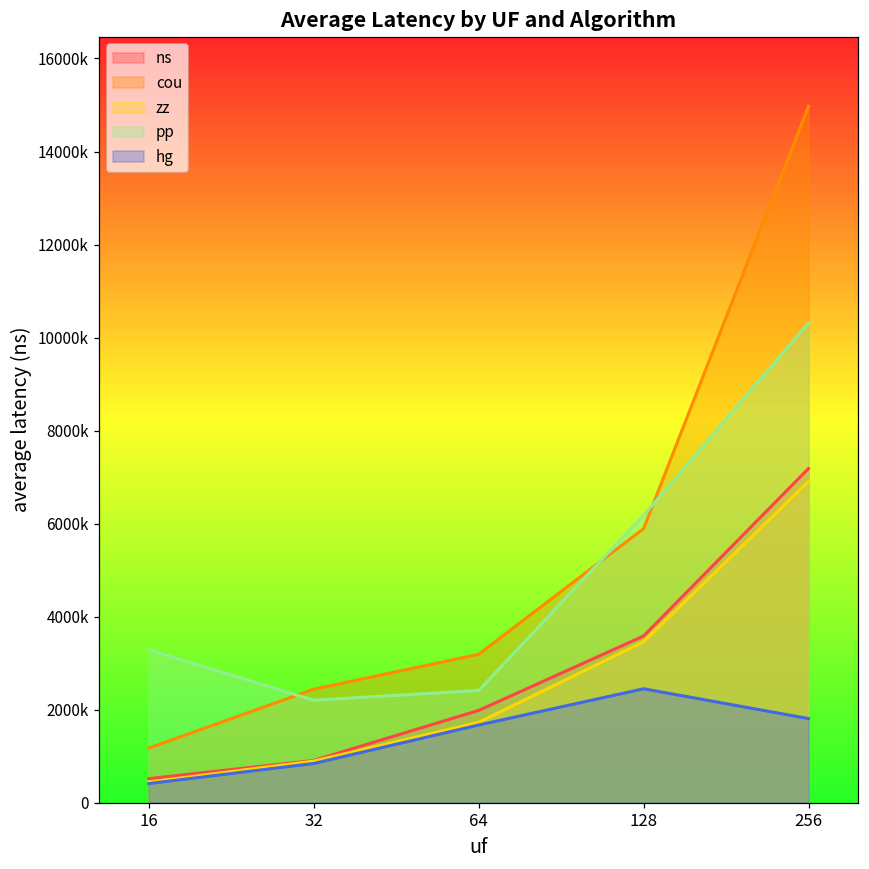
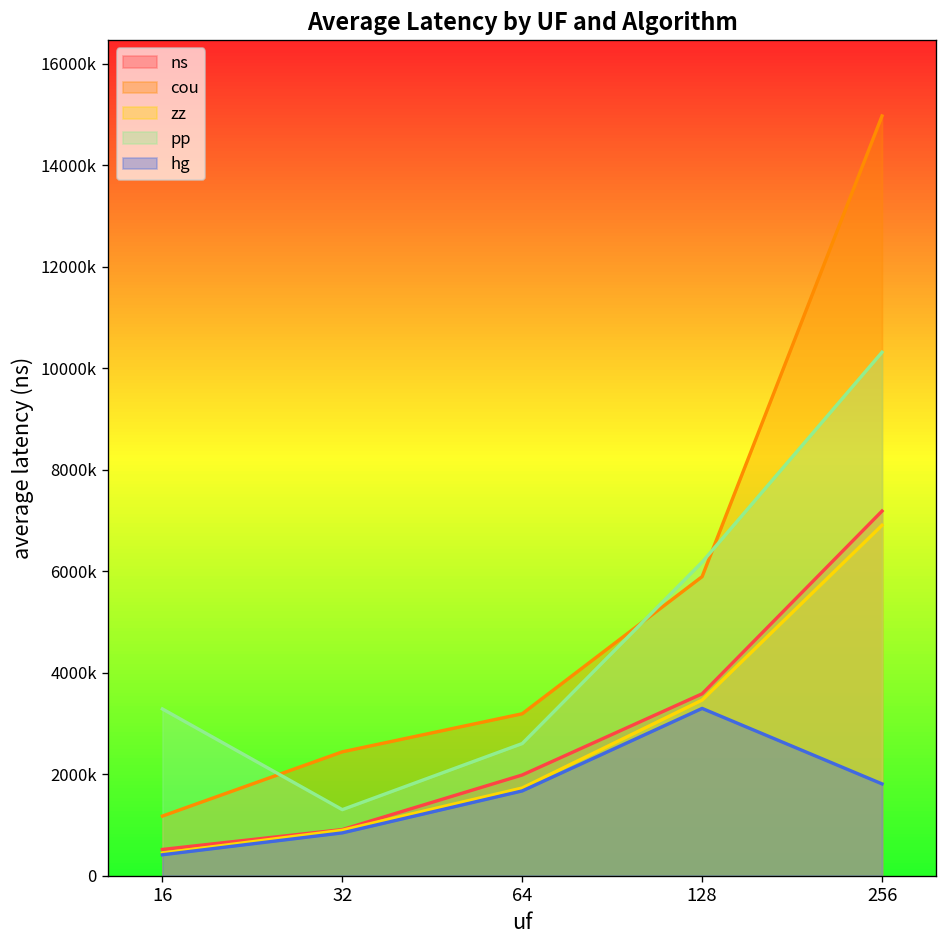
  {
    "pp": {
      "16": 3300000,
-     "32": 2200000,
-     "64": 2400000,
+     "32": 1300000,
+     "64": 2600000,
      "128": 6200000,
      "256": 10300000
    },
    "hg": {
-     "128": 2400000,
+     "128": 3300000,
      "256": 1800000
    }
  }
